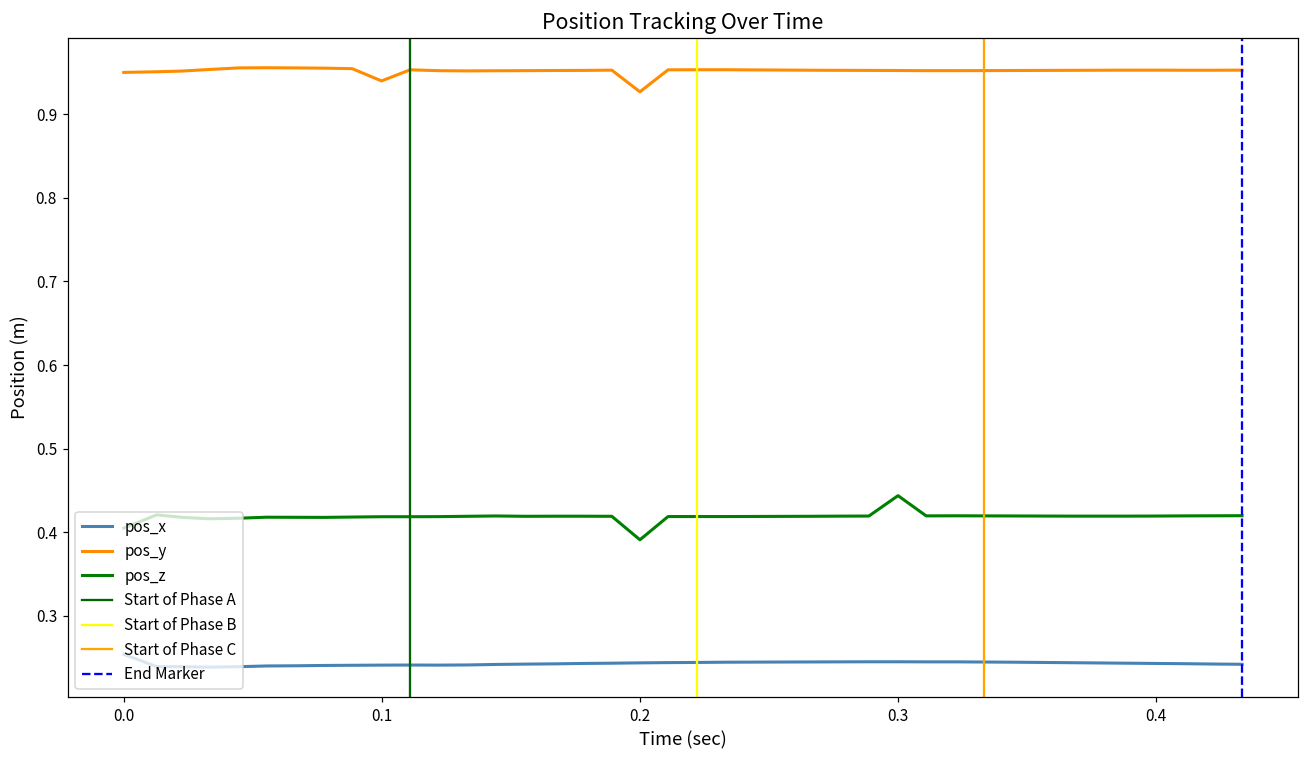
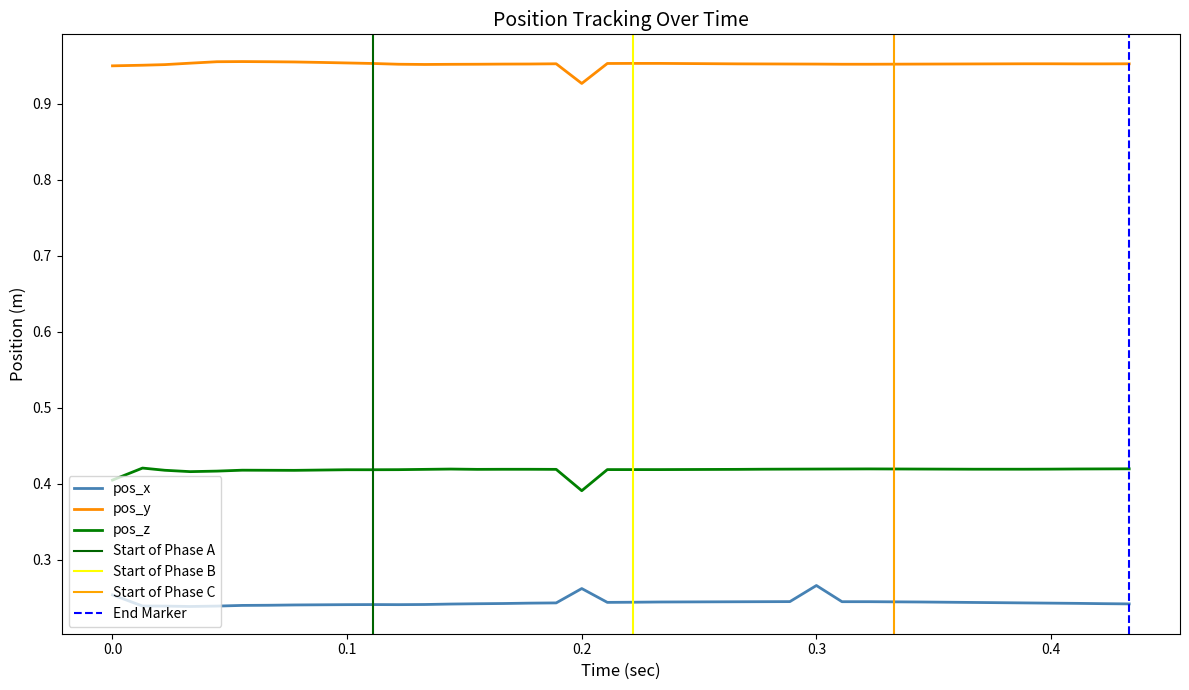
  {
    "pos_x": {
      "0.1": 0.24,
-     "0.2": 0.24,
-     "0.3": 0.24
+     "0.2": 0.26,
+     "0.3": 0.27
    },
    "pos_y": {
      "0.0": 0.95,
-     "0.1": 0.94,
+     "0.1": 0.95,
      "0.2": 0.93,
      "0.3": 0.95
    },
    "pos_z": {
      "0.1": 0.42,
      "0.2": 0.39,
-     "0.3": 0.44
+     "0.3": 0.42
    }
  }
